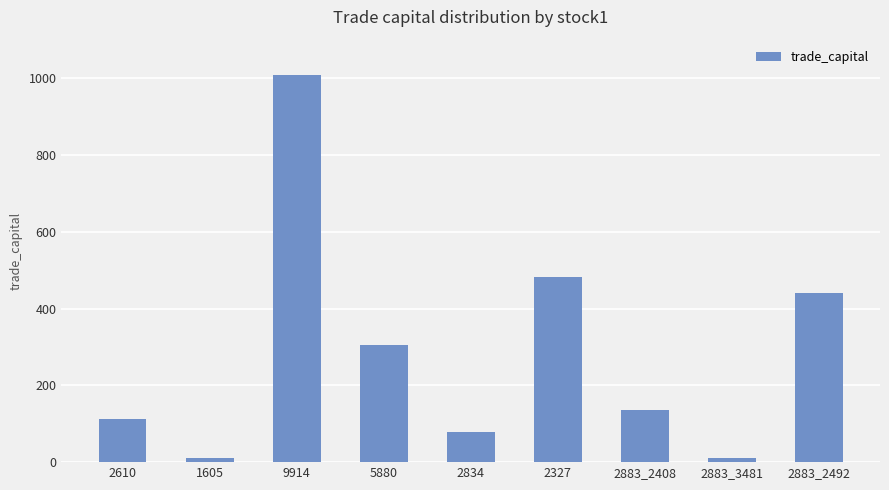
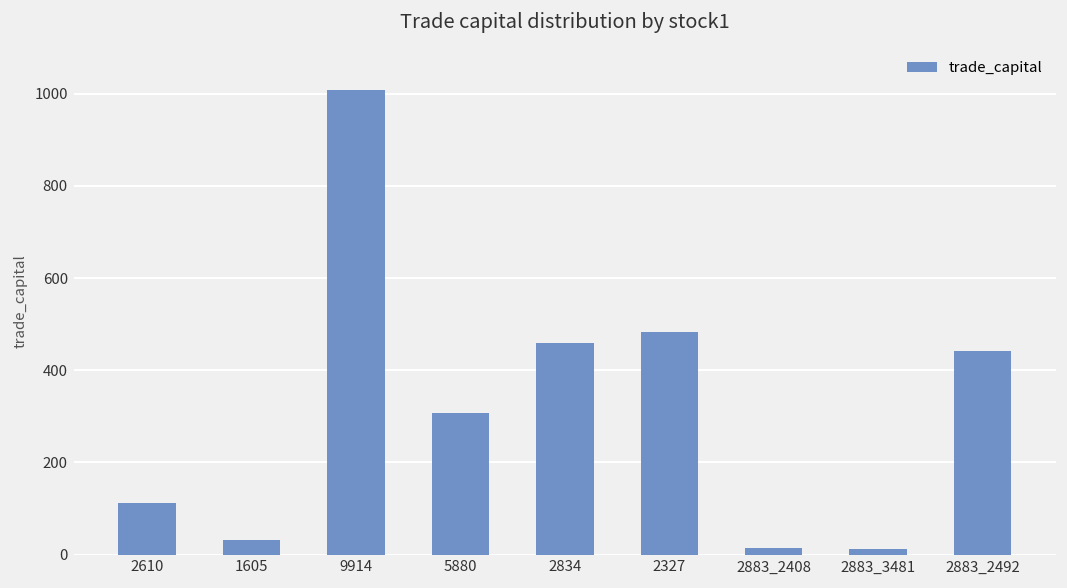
  {
    "2610": 110,
-   "1605": 10,
+   "1605": 30,
    "9914": 1010,
    "5880": 310,
-   "2834": 80,
+   "2834": 460,
    "2327": 480,
-   "2883_2408": 140,
+   "2883_2408": 10,
    "2883_3481": 10,
    "2883_2492": 440
  }
